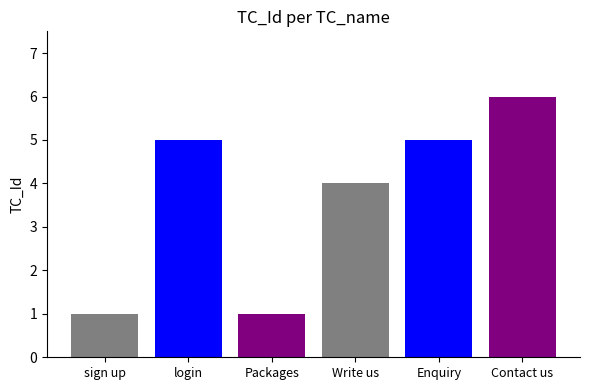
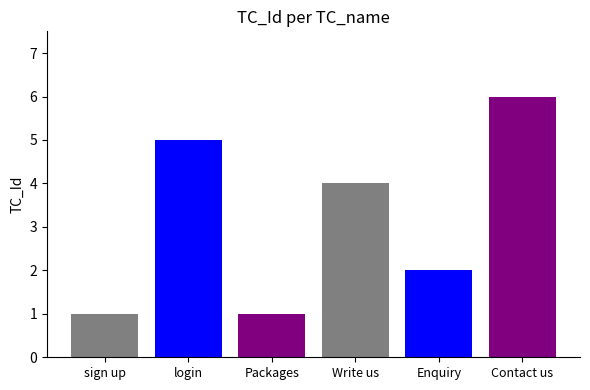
  {
    "sign up": 1,
    "login": 5,
    "Packages": 1,
    "Write us": 4,
-   "Enquiry": 5,
+   "Enquiry": 2,
    "Contact us": 6
  }
